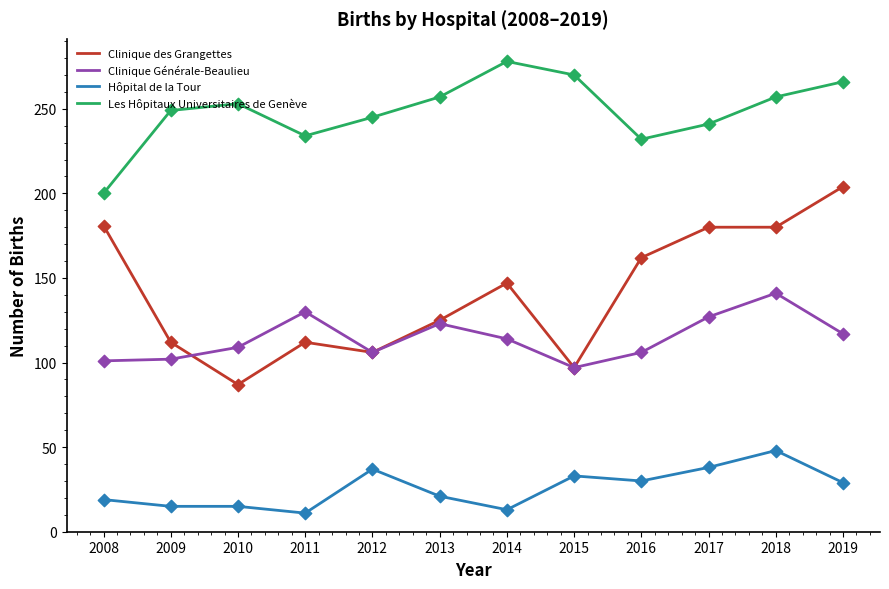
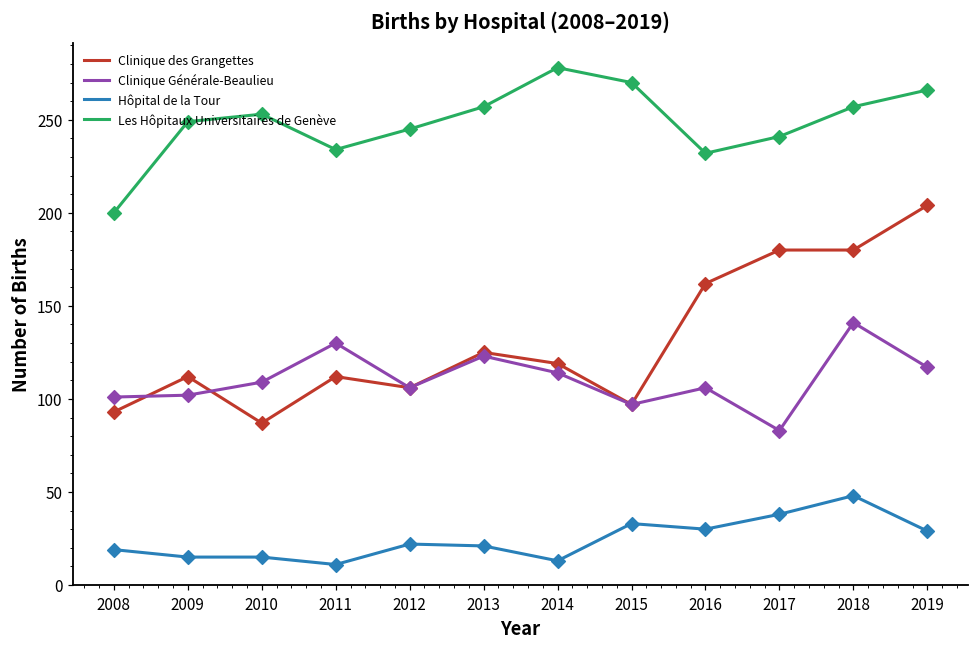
  {
    "Clinique des Grangettes": {
-     "2008": 181,
+     "2008": 93,
      "2009": 112,
      "2010": 87,
      "2011": 112,
      "2013": 125,
-     "2014": 147,
+     "2014": 119,
      "2016": 162,
      "2017": 180,
      "2018": 180,
      "2019": 204
    },
    "Clinique Générale-Beaulieu": {
      "2008": 101,
      "2009": 102,
      "2010": 109,
      "2011": 130,
      "2013": 123,
      "2014": 114,
      "2016": 106,
-     "2017": 127,
+     "2017": 83,
      "2018": 141,
      "2019": 117
    },
    "Hôpital de la Tour": {
      "2008": 19,
      "2009": 15,
      "2010": 15,
      "2011": 11,
-     "2012": 37,
+     "2012": 22,
      "2013": 21,
      "2014": 13,
      "2015": 33,
      "2016": 30,
      "2017": 38,
      "2018": 48,
      "2019": 29
    },
    "Les Hôpitaux Universitaires de Genève": {
      "2008": 200,
      "2009": 249,
      "2010": 253,
      "2011": 234,
      "2012": 245,
      "2013": 257,
      "2014": 278,
      "2015": 270,
      "2016": 232,
      "2017": 241,
      "2018": 257,
      "2019": 266
    }
  }
